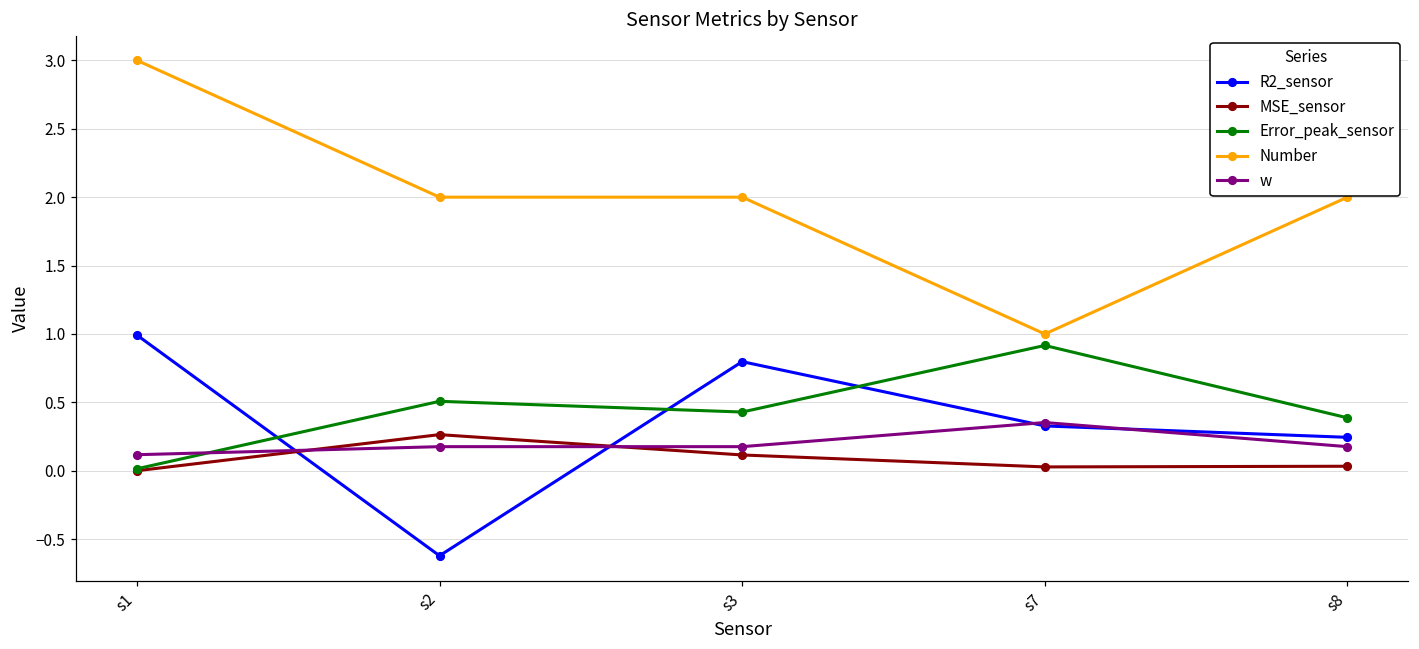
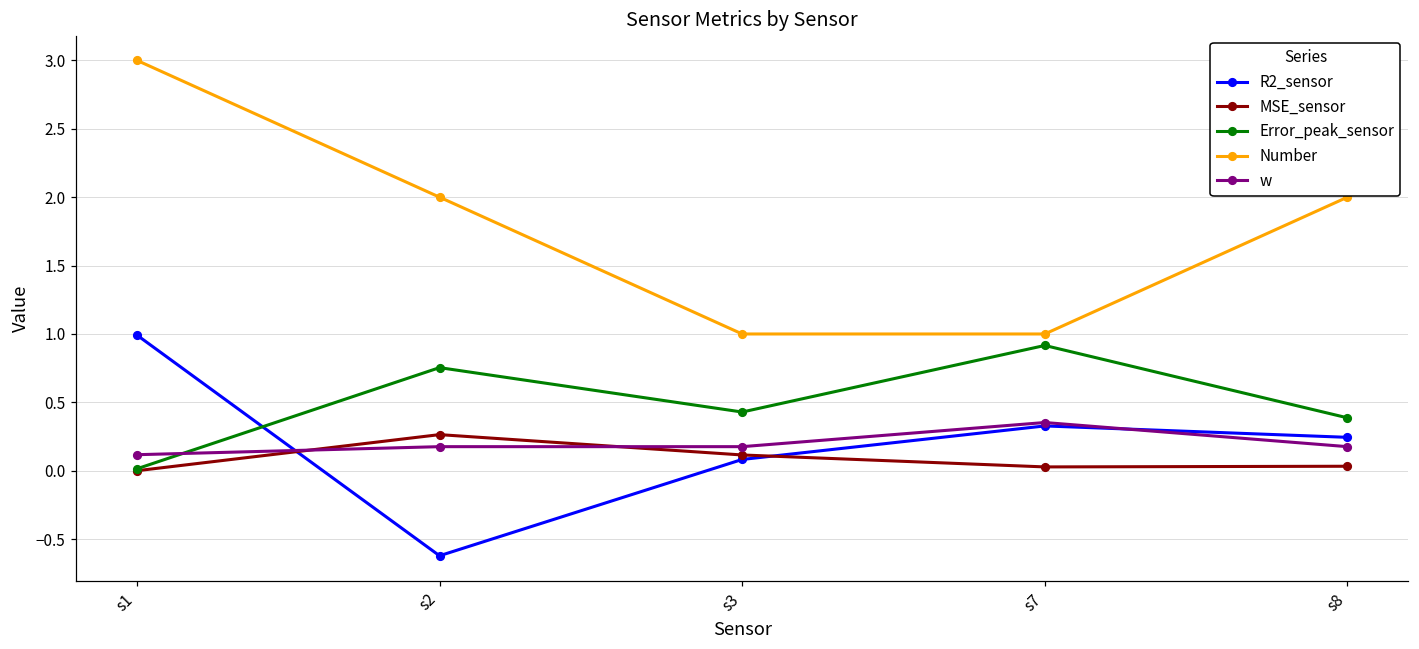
  {
    "R2_sensor": {
      "s1": 0.99,
      "s2": -0.62,
-     "s3": 0.80,
+     "s3": 0.08,
      "s7": 0.33,
      "s8": 0.24
    },
    "MSE_sensor": {
      "s2": 0.26,
      "s3": 0.12,
      "s7": 0.03,
      "s8": 0.03
    },
    "Error_peak_sensor": {
-     "s2": 0.51,
+     "s2": 0.75,
      "s3": 0.43,
      "s7": 0.92,
      "s8": 0.39
    },
    "Number": {
      "s1": 3,
      "s2": 2,
-     "s3": 2,
+     "s3": 1,
      "s7": 1,
      "s8": 2
    },
    "w": {
      "s1": 0.12,
      "s2": 0.18,
      "s3": 0.18,
      "s7": 0.35,
      "s8": 0.18
    }
  }
